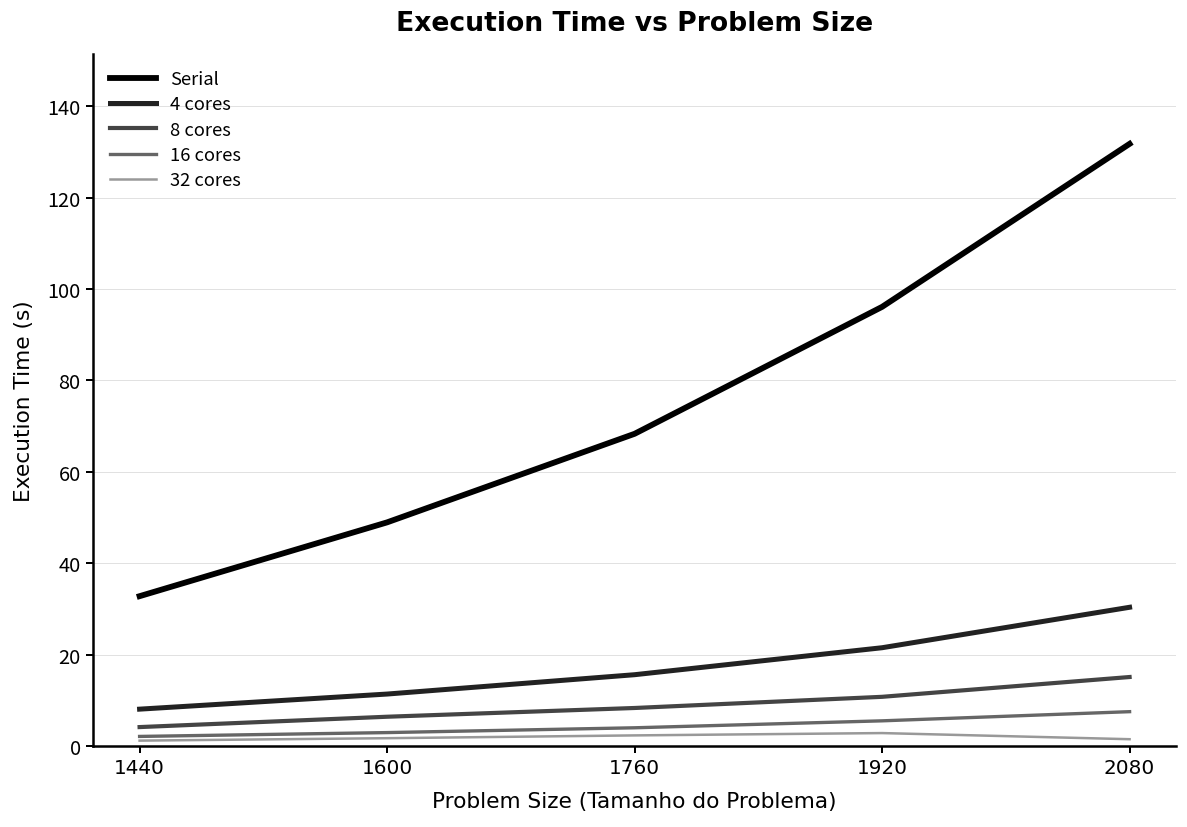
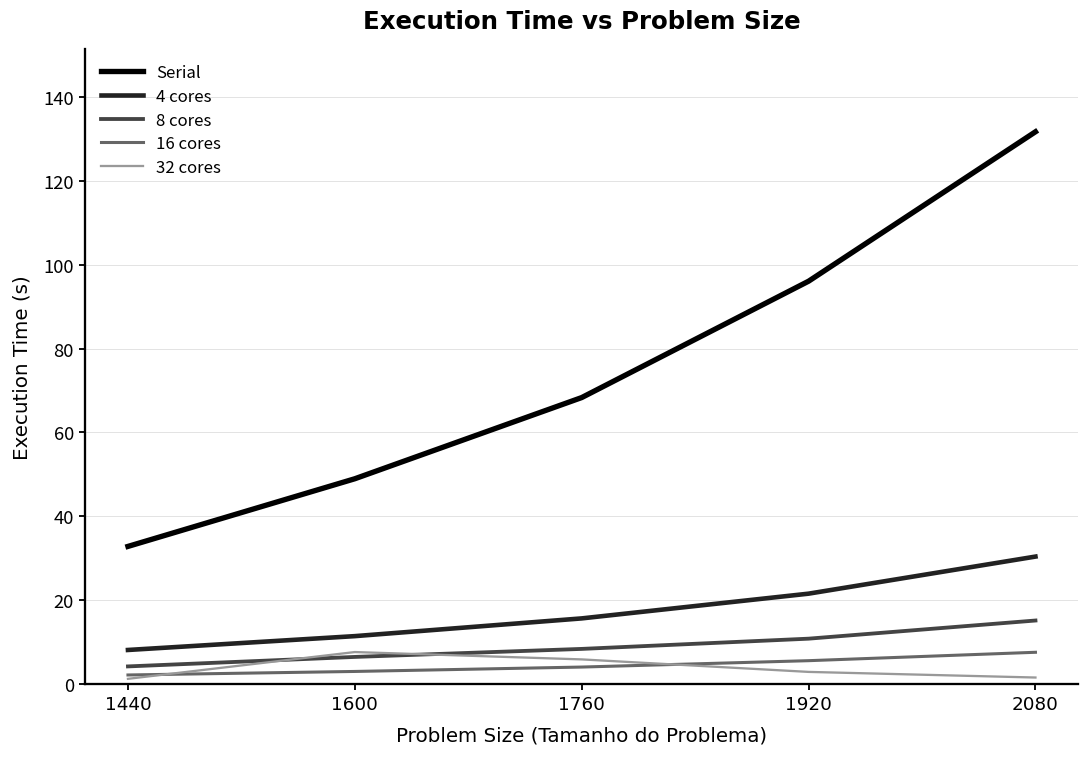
  {
    "32 cores": {
      "1440": 1,
-     "1600": 2,
-     "1760": 2,
+     "1600": 8,
+     "1760": 6,
      "1920": 3,
      "2080": 1
    }
  }
